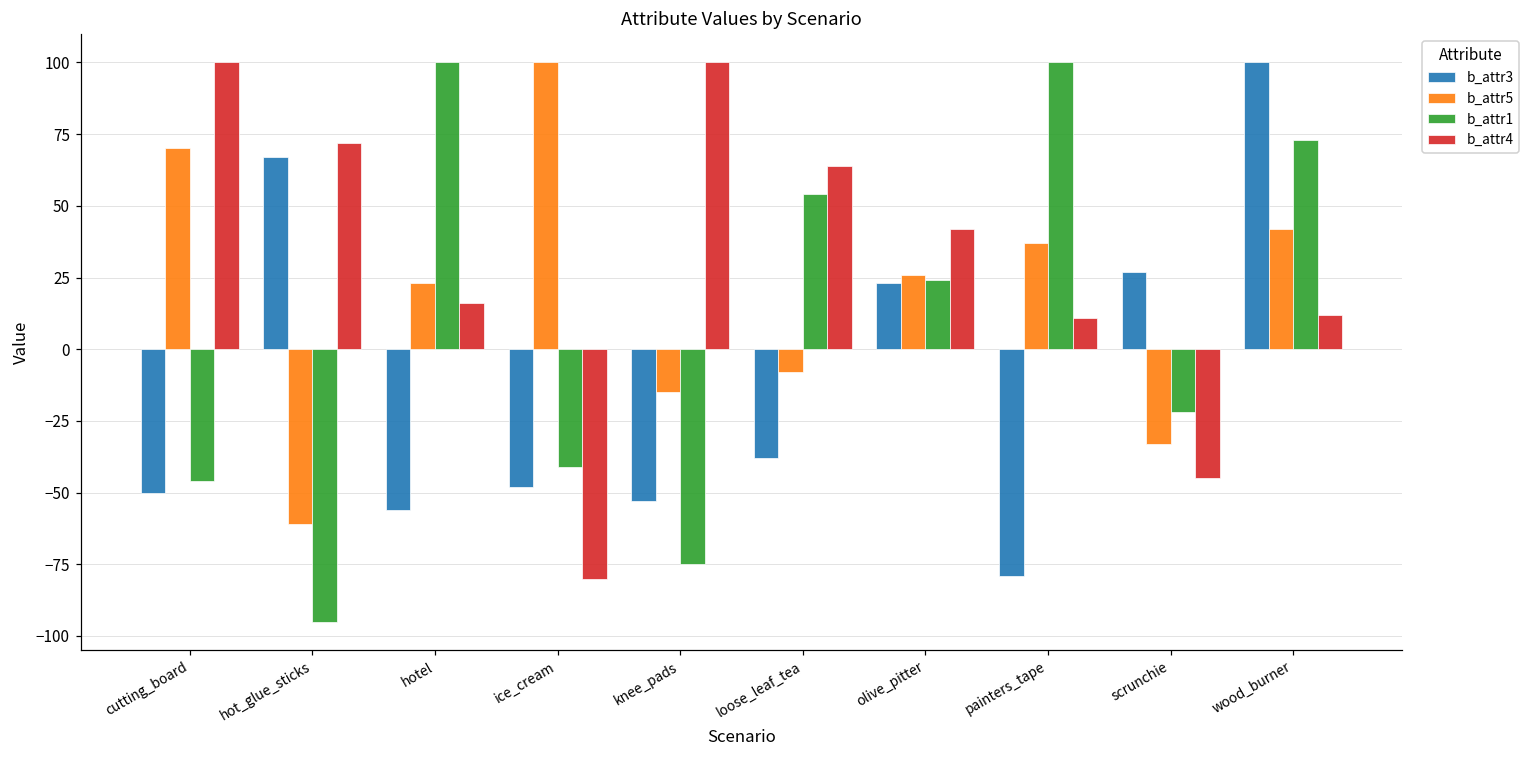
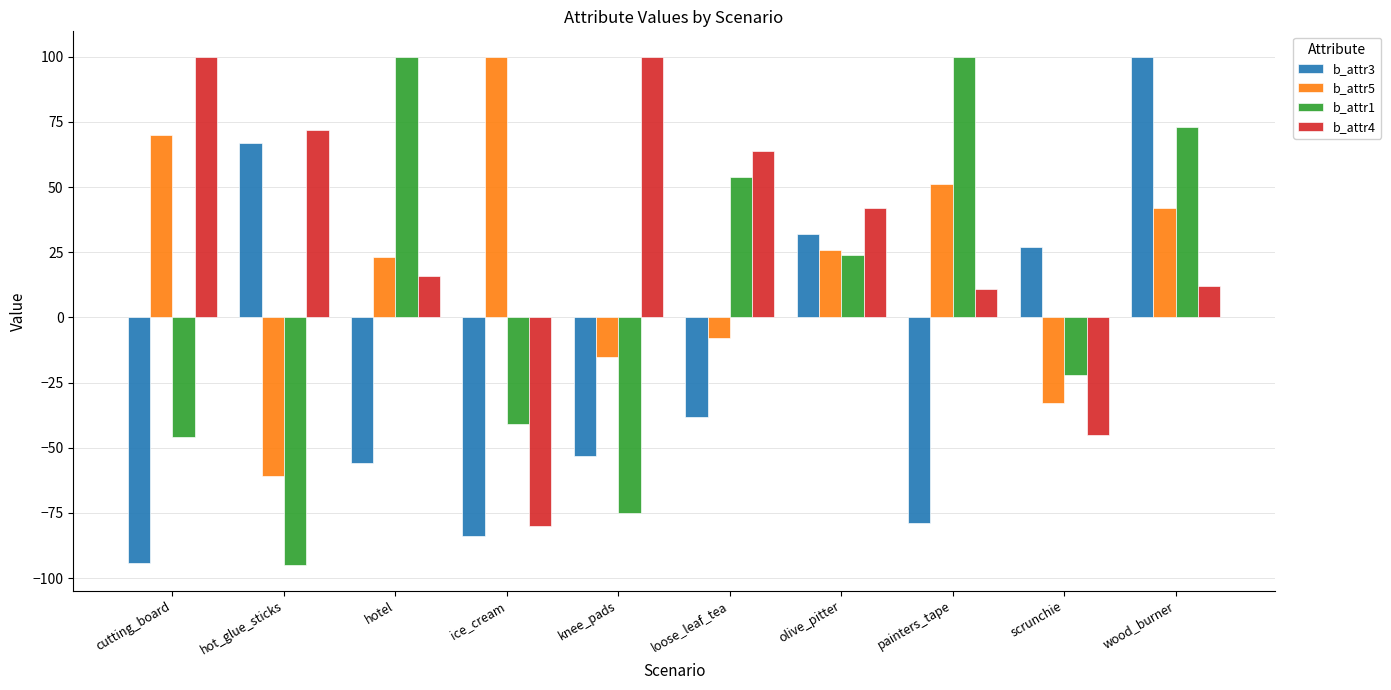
  {
    "b_attr3": {
-     "cutting_board": -50,
+     "cutting_board": -94,
      "hot_glue_sticks": 67,
      "hotel": -56,
-     "ice_cream": -48,
+     "ice_cream": -84,
      "knee_pads": -53,
      "loose_leaf_tea": -38,
-     "olive_pitter": 23,
+     "olive_pitter": 32,
      "painters_tape": -79,
      "scrunchie": 27,
      "wood_burner": 100
    },
    "b_attr5": {
      "cutting_board": 70,
      "hot_glue_sticks": -61,
      "hotel": 23,
      "ice_cream": 100,
      "knee_pads": -15,
      "loose_leaf_tea": -8,
      "olive_pitter": 26,
-     "painters_tape": 37,
+     "painters_tape": 51,
      "scrunchie": -33,
      "wood_burner": 42
    },
    "b_attr1": {
      "cutting_board": -46,
      "hot_glue_sticks": -95,
      "hotel": 100,
      "ice_cream": -41,
      "knee_pads": -75,
      "loose_leaf_tea": 54,
      "olive_pitter": 24,
      "painters_tape": 100,
      "scrunchie": -22,
      "wood_burner": 73
    },
    "b_attr4": {
      "cutting_board": 100,
      "hot_glue_sticks": 72,
      "hotel": 16,
      "ice_cream": -80,
      "knee_pads": 100,
      "loose_leaf_tea": 64,
      "olive_pitter": 42,
      "painters_tape": 11,
      "scrunchie": -45,
      "wood_burner": 12
    }
  }
